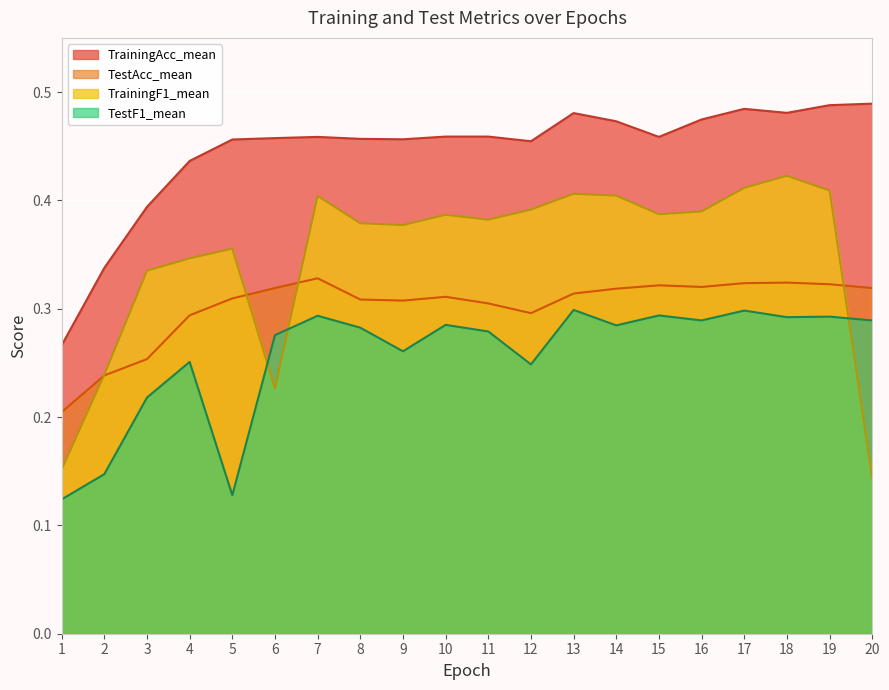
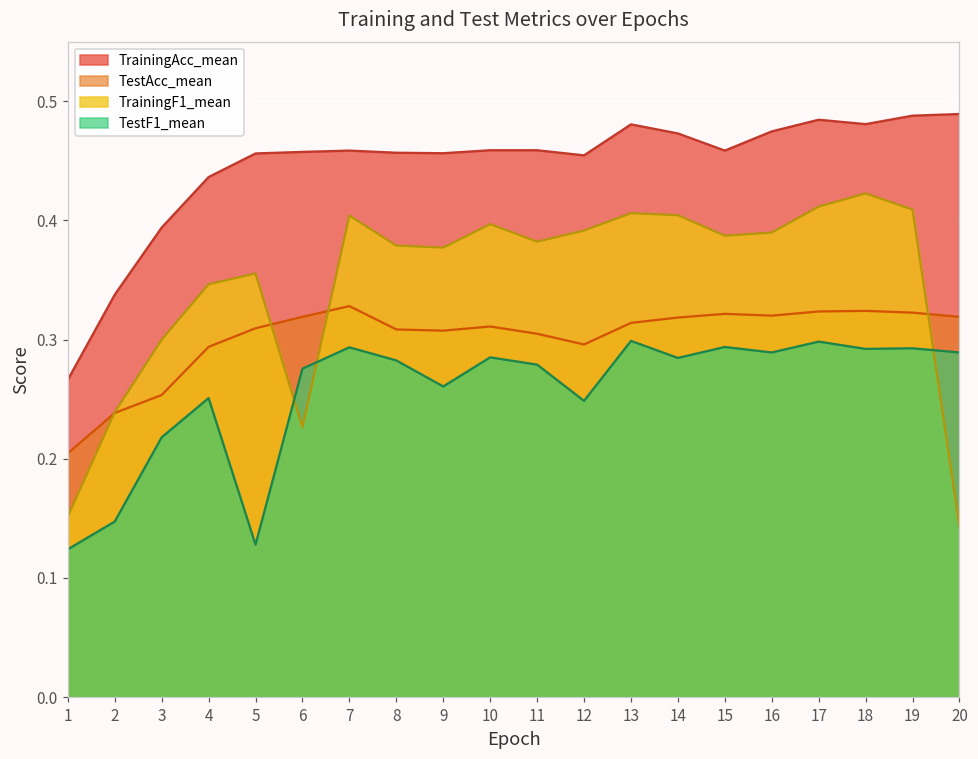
  {
    "TrainingF1_mean": {
      "1": 0.152,
-     "3": 0.335,
+     "3": 0.300,
      "4": 0.347,
      "5": 0.356,
      "6": 0.227,
      "7": 0.404,
      "8": 0.379,
      "9": 0.377,
-     "10": 0.387,
+     "10": 0.397,
      "11": 0.382,
      "12": 0.392,
      "13": 0.406,
      "14": 0.404,
      "15": 0.387,
      "16": 0.390,
      "17": 0.412,
      "18": 0.423,
      "19": 0.409,
      "20": 0.143
    },
    "TestF1_mean": {
      "1": 0.124,
      "2": 0.147,
      "3": 0.218,
      "4": 0.251,
      "5": 0.128,
      "6": 0.276,
      "7": 0.294,
      "8": 0.283,
      "9": 0.261,
      "10": 0.285,
      "11": 0.279,
      "12": 0.249,
      "13": 0.299,
      "14": 0.285,
      "15": 0.294,
      "16": 0.289,
      "17": 0.298,
      "18": 0.292,
      "19": 0.293,
      "20": 0.289
    }
  }
